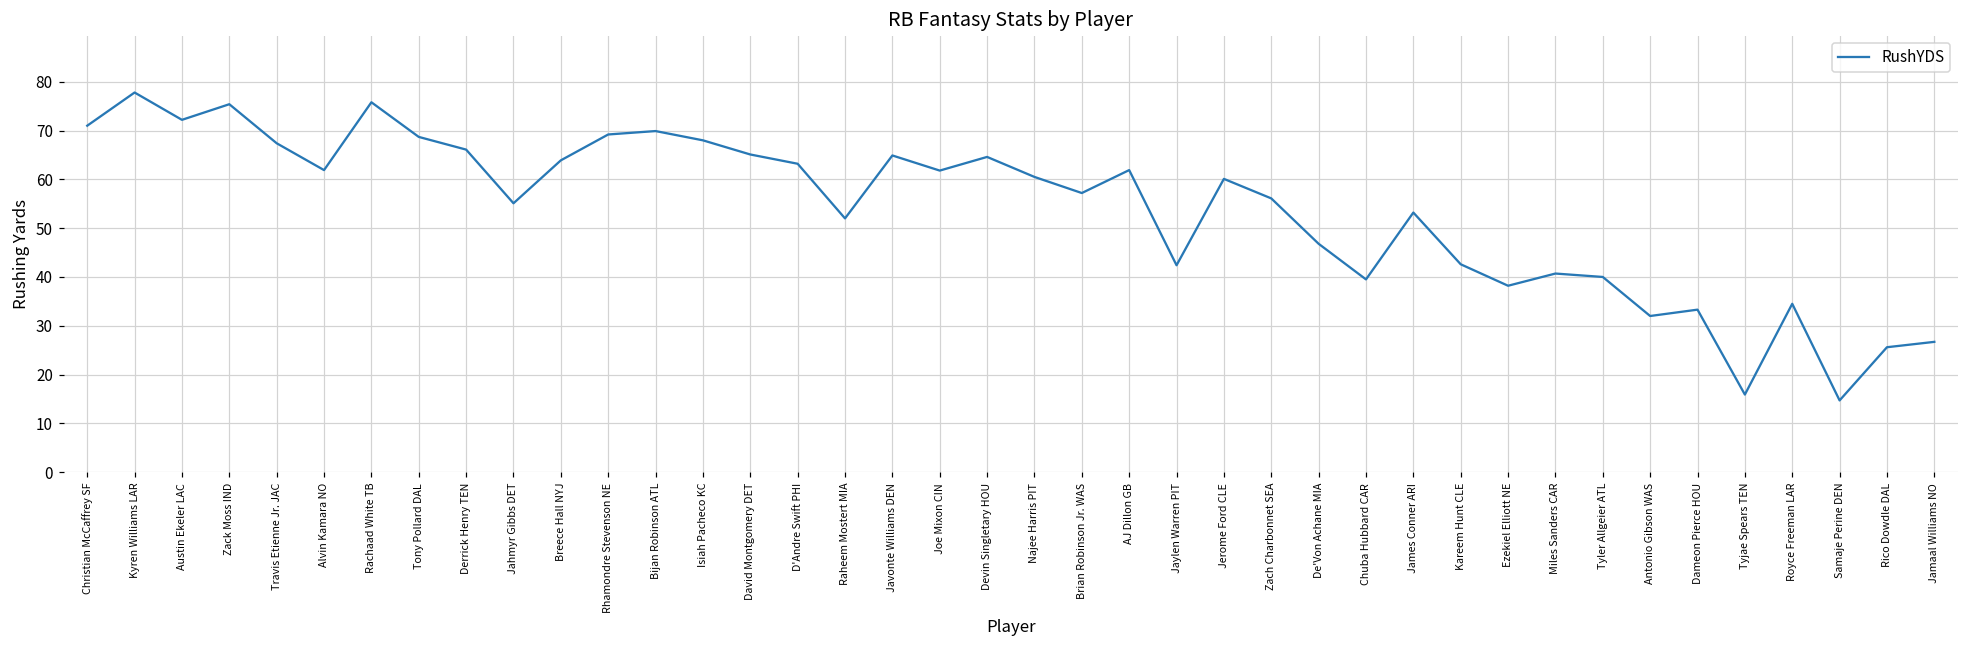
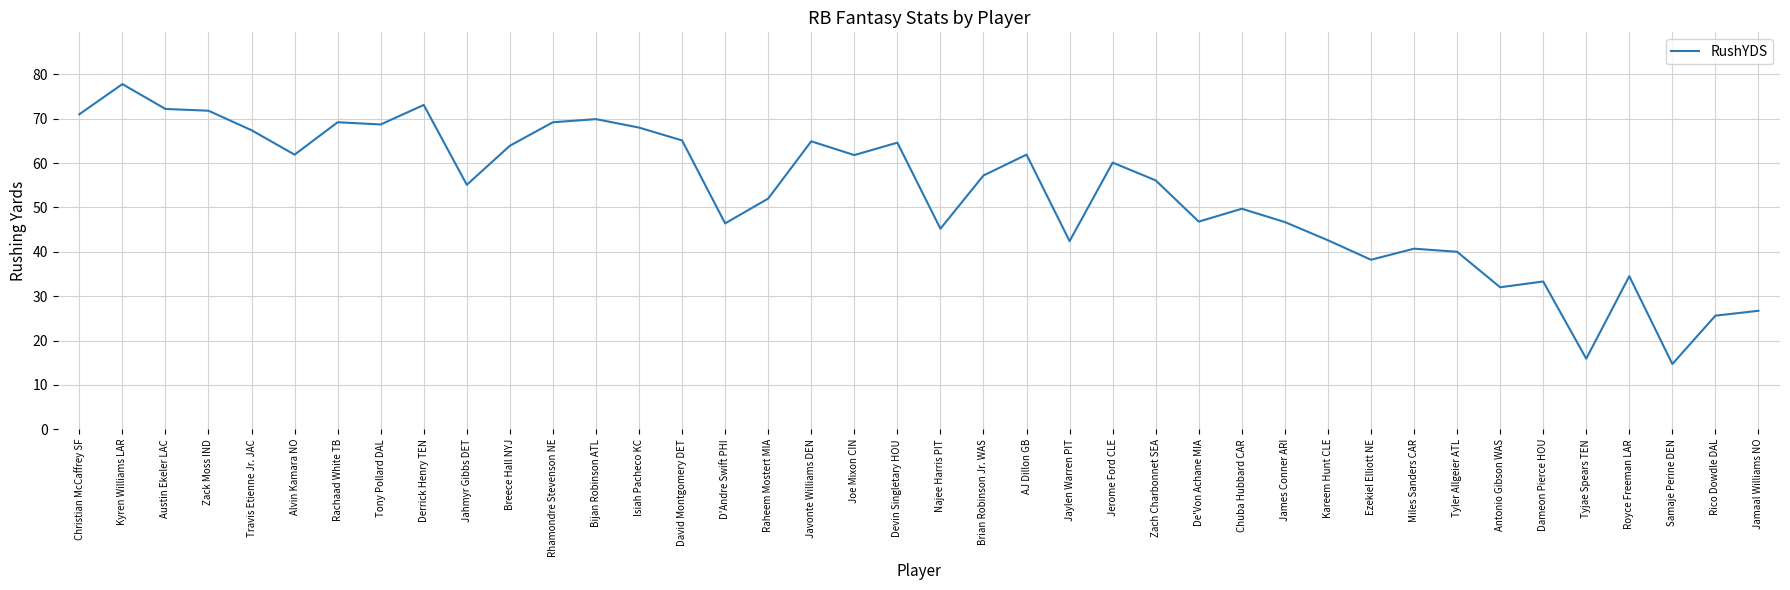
  {
    "Christian McCaffrey SF": 71,
    "Kyren Williams LAR": 78,
    "Austin Ekeler LAC": 72,
-   "Zack Moss IND": 75,
+   "Zack Moss IND": 72,
    "Travis Etienne Jr. JAC": 67,
    "Alvin Kamara NO": 62,
-   "Rachaad White TB": 76,
+   "Rachaad White TB": 69,
    "Tony Pollard DAL": 69,
-   "Derrick Henry TEN": 66,
+   "Derrick Henry TEN": 73,
    "Jahmyr Gibbs DET": 55,
    "Breece Hall NYJ": 64,
    "Rhamondre Stevenson NE": 69,
    "Bijan Robinson ATL": 70,
    "Isiah Pacheco KC": 68,
    "David Montgomery DET": 65,
-   "D'Andre Swift PHI": 63,
+   "D'Andre Swift PHI": 46,
    "Raheem Mostert MIA": 52,
    "Javonte Williams DEN": 65,
    "Joe Mixon CIN": 62,
    "Devin Singletary HOU": 65,
-   "Najee Harris PIT": 61,
+   "Najee Harris PIT": 45,
    "Brian Robinson Jr. WAS": 57,
    "AJ Dillon GB": 62,
    "Jaylen Warren PIT": 42,
    "Jerome Ford CLE": 60,
    "Zach Charbonnet SEA": 56,
    "De'Von Achane MIA": 47,
-   "Chuba Hubbard CAR": 40,
-   "James Conner ARI": 53,
+   "Chuba Hubbard CAR": 50,
+   "James Conner ARI": 47,
    "Kareem Hunt CLE": 43,
    "Ezekiel Elliott NE": 38,
    "Miles Sanders CAR": 41,
    "Tyler Allgeier ATL": 40,
    "Antonio Gibson WAS": 32,
    "Dameon Pierce HOU": 33,
    "Tyjae Spears TEN": 16,
    "Royce Freeman LAR": 35,
    "Samaje Perine DEN": 15,
    "Rico Dowdle DAL": 26,
    "Jamaal Williams NO": 27
  }
